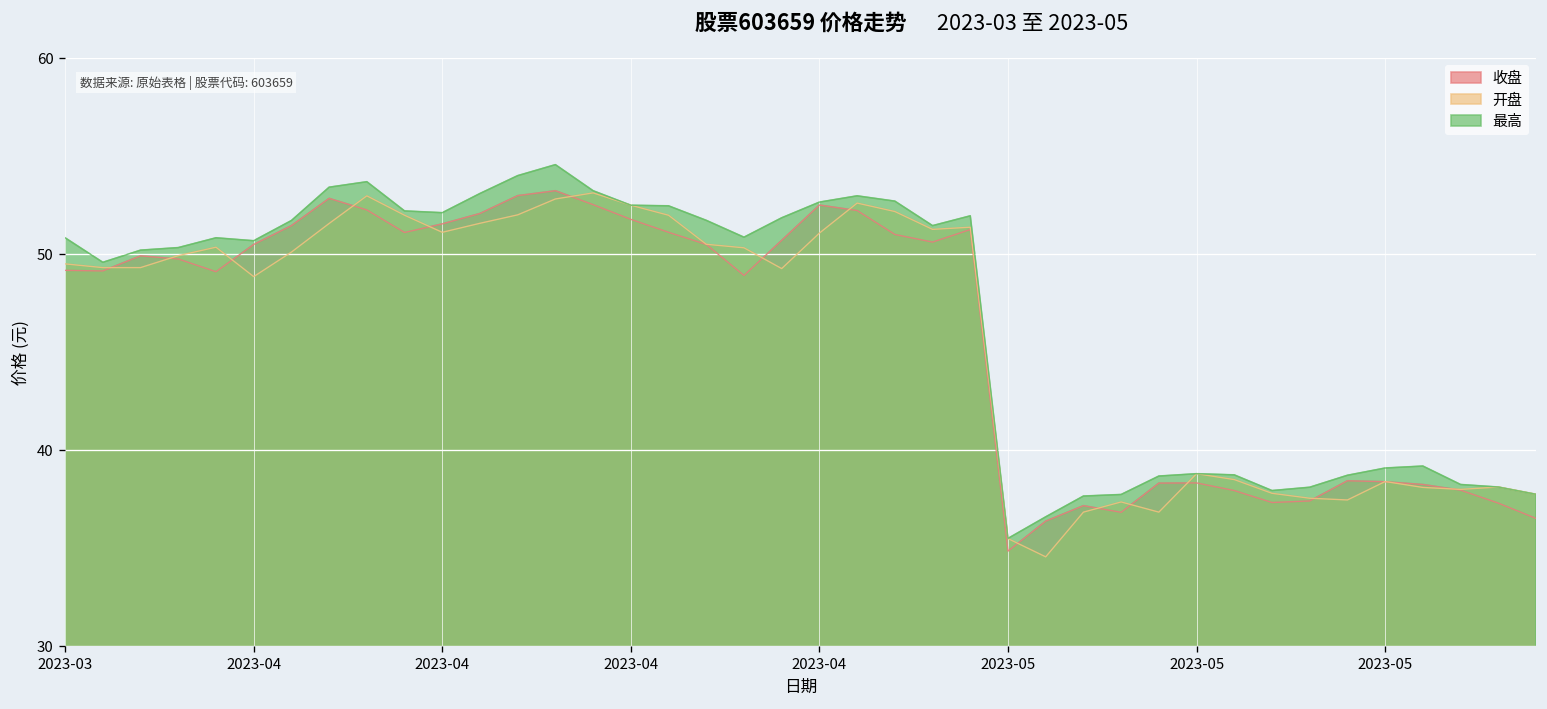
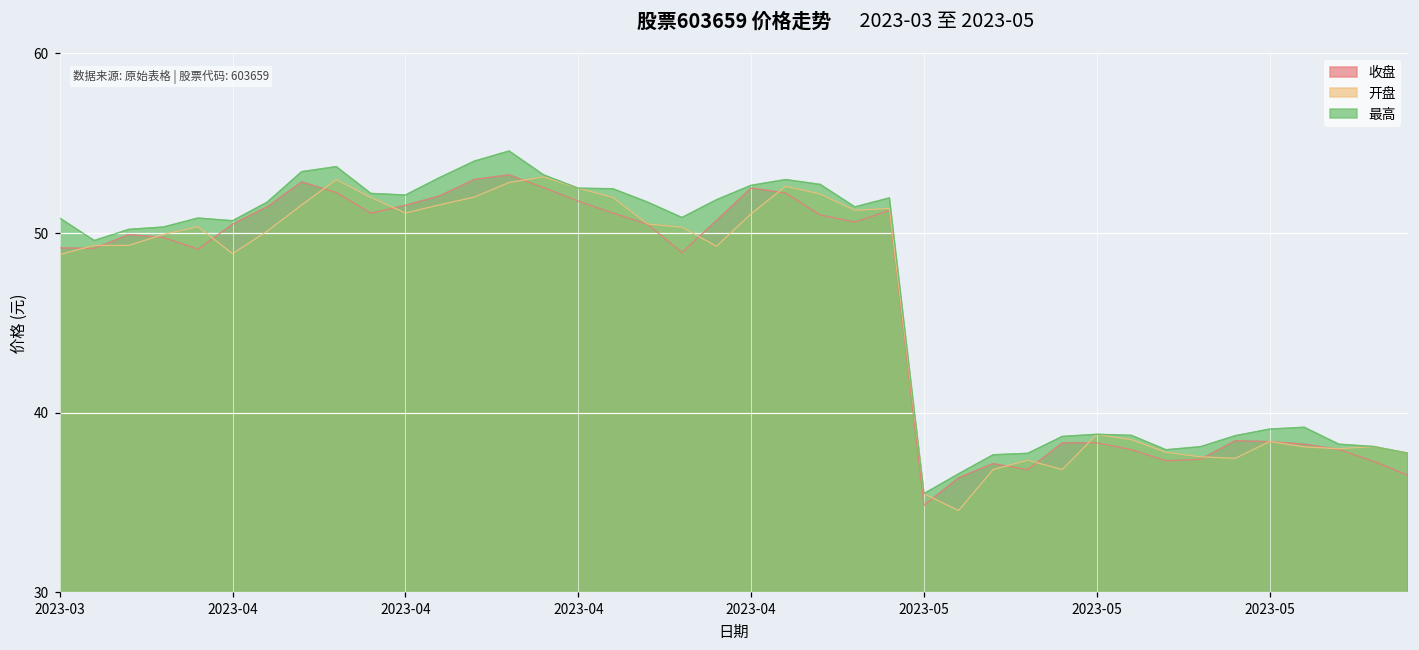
  {
    "收盘": {
      "2023-03": 49.2
    },
    "开盘": {
-     "2023-03": 49.5
+     "2023-03": 48.8
    },
    "最高": {
      "2023-03": 50.8
    }
  }
